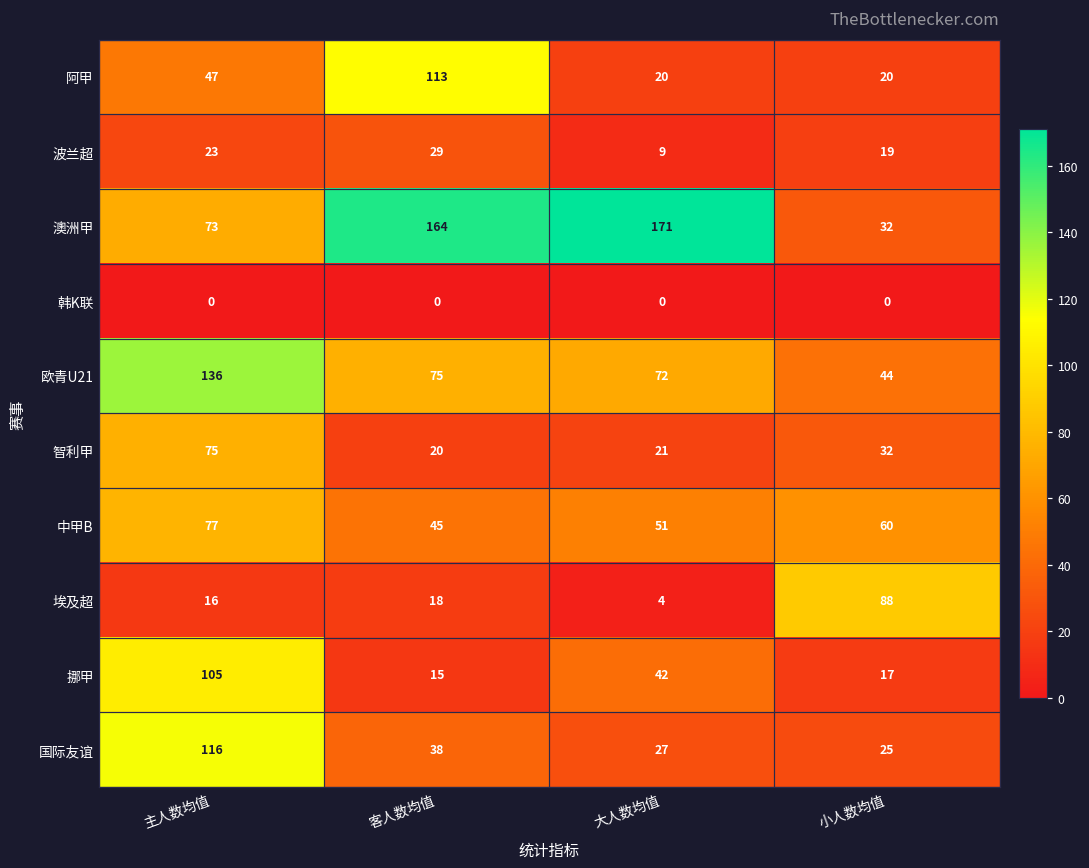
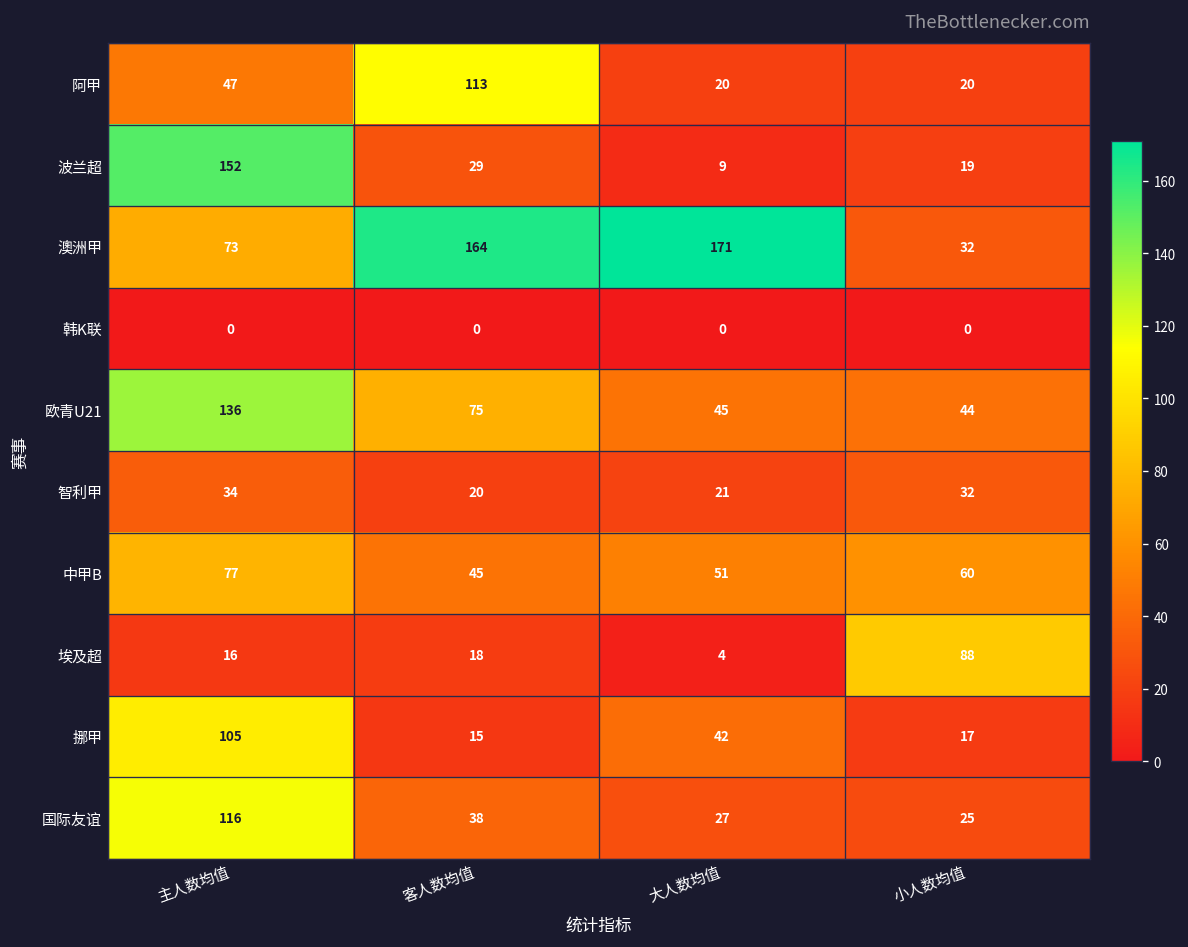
  {
    "阿甲": {
      "主人数均值": 47,
      "客人数均值": 113,
      "大人数均值": 20,
      "小人数均值": 20
    },
    "波兰超": {
-     "主人数均值": 23,
+     "主人数均值": 152,
      "客人数均值": 29,
      "大人数均值": 9,
      "小人数均值": 19
    },
    "澳洲甲": {
      "主人数均值": 73,
      "客人数均值": 164,
      "大人数均值": 171,
      "小人数均值": 32
    },
    "韩K联": {
      "主人数均值": 0,
      "客人数均值": 0,
      "大人数均值": 0,
      "小人数均值": 0
    },
    "欧青U21": {
      "主人数均值": 136,
      "客人数均值": 75,
-     "大人数均值": 72,
+     "大人数均值": 45,
      "小人数均值": 44
    },
    "智利甲": {
-     "主人数均值": 75,
+     "主人数均值": 34,
      "客人数均值": 20,
      "大人数均值": 21,
      "小人数均值": 32
    },
    "中甲B": {
      "主人数均值": 77,
      "客人数均值": 45,
      "大人数均值": 51,
      "小人数均值": 60
    },
    "埃及超": {
      "主人数均值": 16,
      "客人数均值": 18,
      "大人数均值": 4,
      "小人数均值": 88
    },
    "挪甲": {
      "主人数均值": 105,
      "客人数均值": 15,
      "大人数均值": 42,
      "小人数均值": 17
    },
    "国际友谊": {
      "主人数均值": 116,
      "客人数均值": 38,
      "大人数均值": 27,
      "小人数均值": 25
    }
  }
